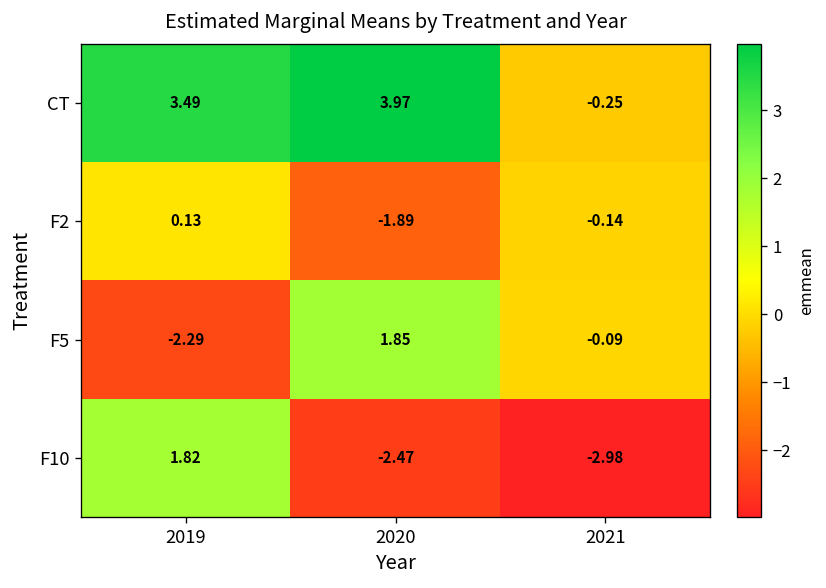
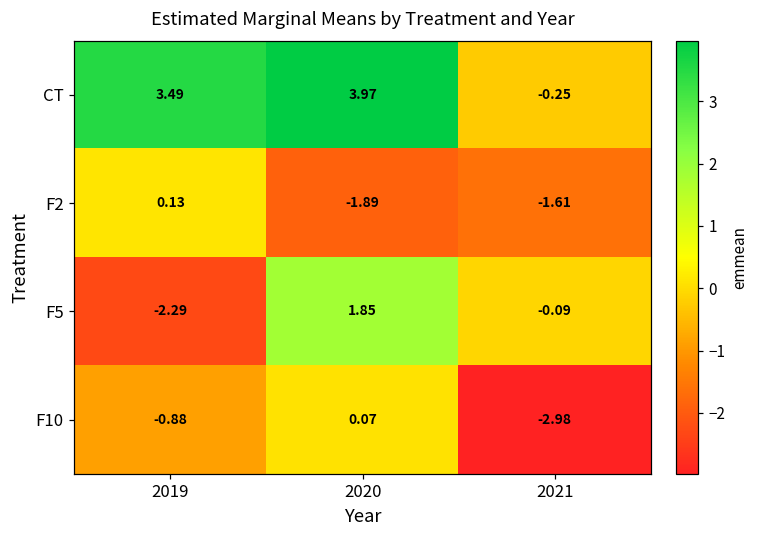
  {
    "CT": {
      "2019": 3.49,
      "2020": 3.97,
      "2021": -0.25
    },
    "F2": {
      "2019": 0.13,
      "2020": -1.89,
-     "2021": -0.14
+     "2021": -1.61
    },
    "F5": {
      "2019": -2.29,
      "2020": 1.85,
      "2021": -0.09
    },
    "F10": {
-     "2019": 1.82,
-     "2020": -2.47,
+     "2019": -0.88,
+     "2020": 0.07,
      "2021": -2.98
    }
  }
